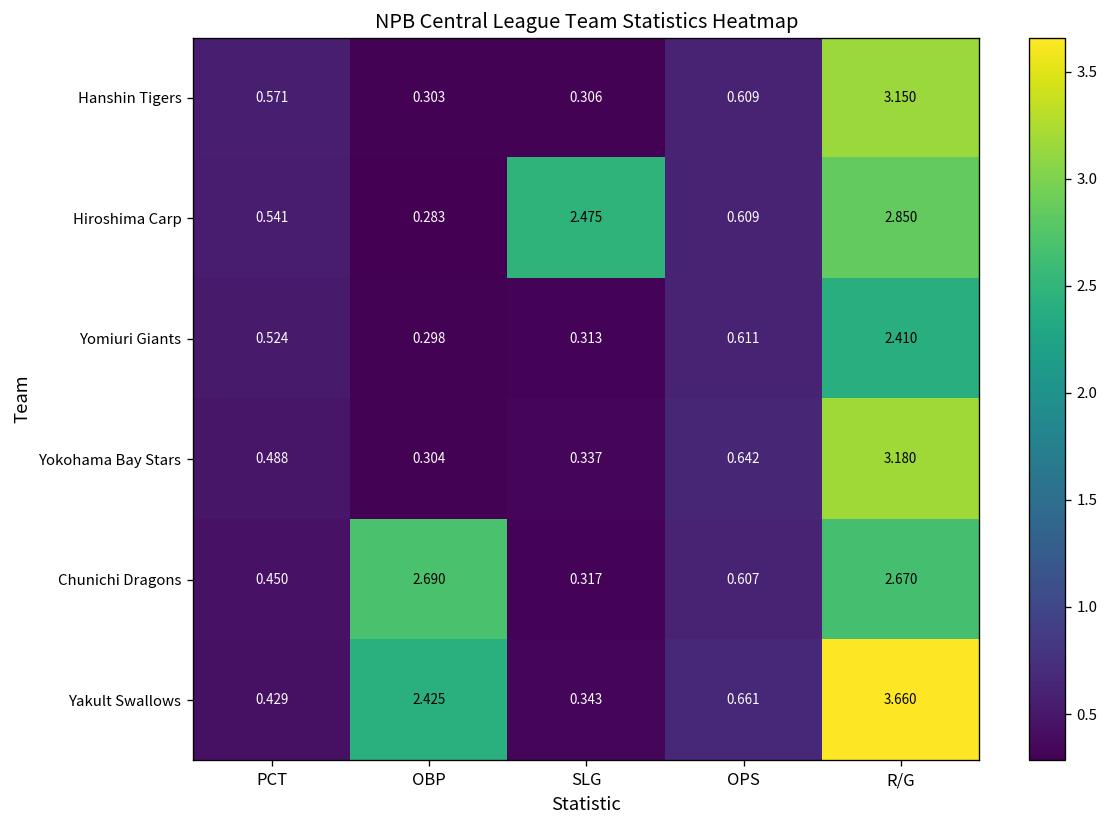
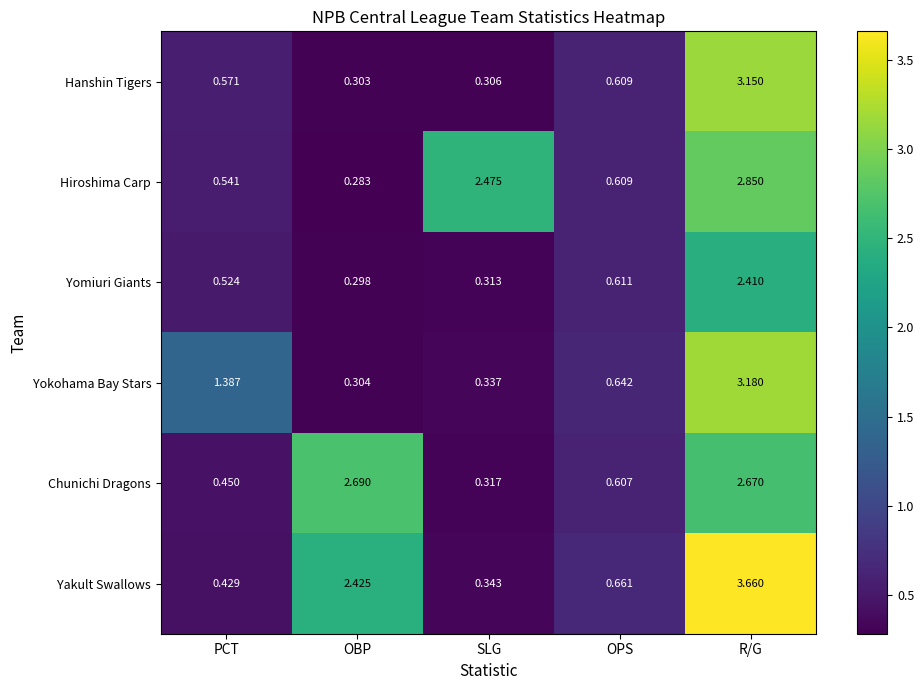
  {
    "Hanshin Tigers": {
      "PCT": 0.571,
      "OBP": 0.303,
      "SLG": 0.306,
      "OPS": 0.609,
      "R/G": 3.150
    },
    "Hiroshima Carp": {
      "PCT": 0.541,
      "OBP": 0.283,
      "SLG": 2.475,
      "OPS": 0.609,
      "R/G": 2.850
    },
    "Yomiuri Giants": {
      "PCT": 0.524,
      "OBP": 0.298,
      "SLG": 0.313,
      "OPS": 0.611,
      "R/G": 2.410
    },
    "Yokohama Bay Stars": {
-     "PCT": 0.488,
+     "PCT": 1.387,
      "OBP": 0.304,
      "SLG": 0.337,
      "OPS": 0.642,
      "R/G": 3.180
    },
    "Chunichi Dragons": {
      "PCT": 0.450,
      "OBP": 2.690,
      "SLG": 0.317,
      "OPS": 0.607,
      "R/G": 2.670
    },
    "Yakult Swallows": {
      "PCT": 0.429,
      "OBP": 2.425,
      "SLG": 0.343,
      "OPS": 0.661,
      "R/G": 3.660
    }
  }
